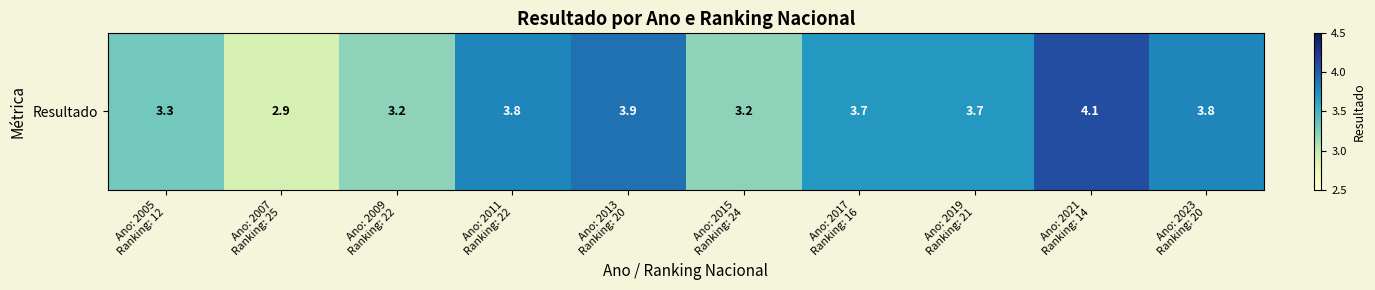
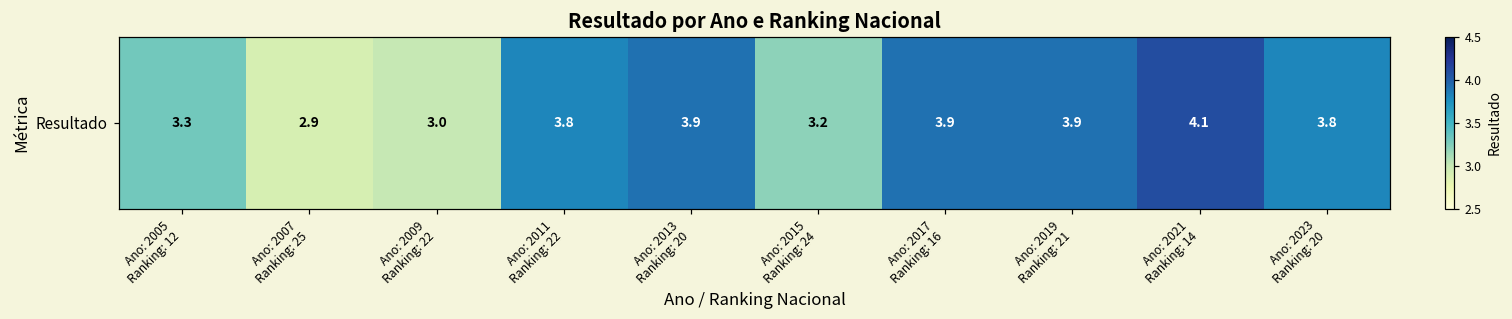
  {
    "Resultado": {
      "Ano: 2005 Ranking: 12": 3.3,
      "Ano: 2007 Ranking: 25": 2.9,
-     "Ano: 2009 Ranking: 22": 3.2,
+     "Ano: 2009 Ranking: 22": 3.0,
      "Ano: 2011 Ranking: 22": 3.8,
      "Ano: 2013 Ranking: 20": 3.9,
      "Ano: 2015 Ranking: 24": 3.2,
-     "Ano: 2017 Ranking: 16": 3.7,
-     "Ano: 2019 Ranking: 21": 3.7,
+     "Ano: 2017 Ranking: 16": 3.9,
+     "Ano: 2019 Ranking: 21": 3.9,
      "Ano: 2021 Ranking: 14": 4.1,
      "Ano: 2023 Ranking: 20": 3.8
    }
  }
